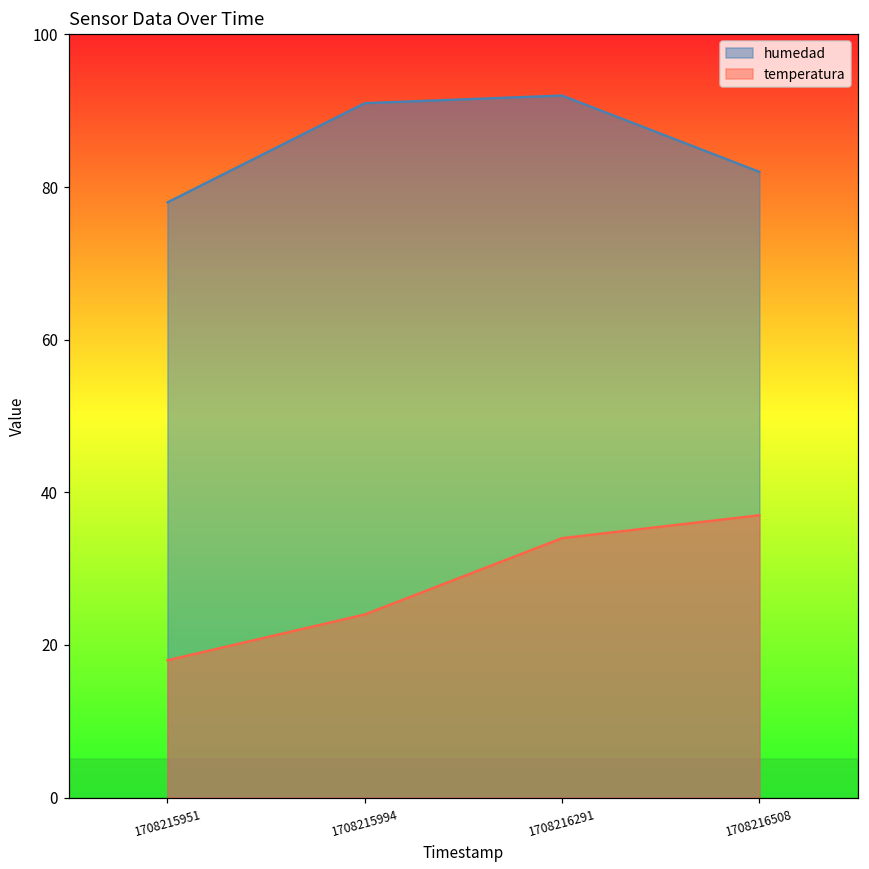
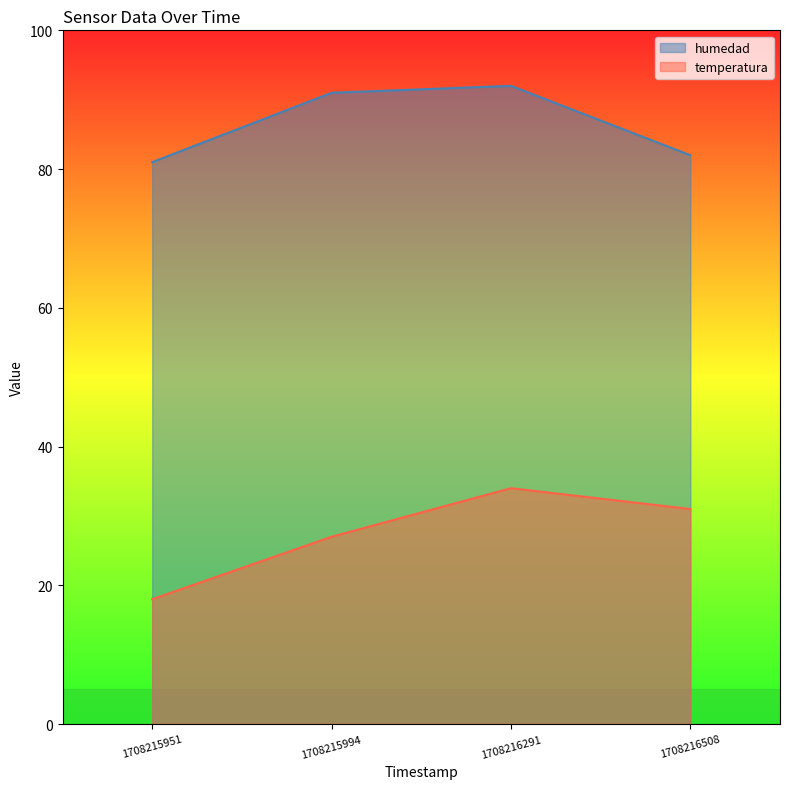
  {
    "humedad": {
-     "1708215951": 78,
+     "1708215951": 81,
      "1708215994": 91,
      "1708216291": 92,
      "1708216508": 82
    },
    "temperatura": {
      "1708215951": 18,
-     "1708215994": 24,
+     "1708215994": 27,
      "1708216291": 34,
-     "1708216508": 37
+     "1708216508": 31
    }
  }
